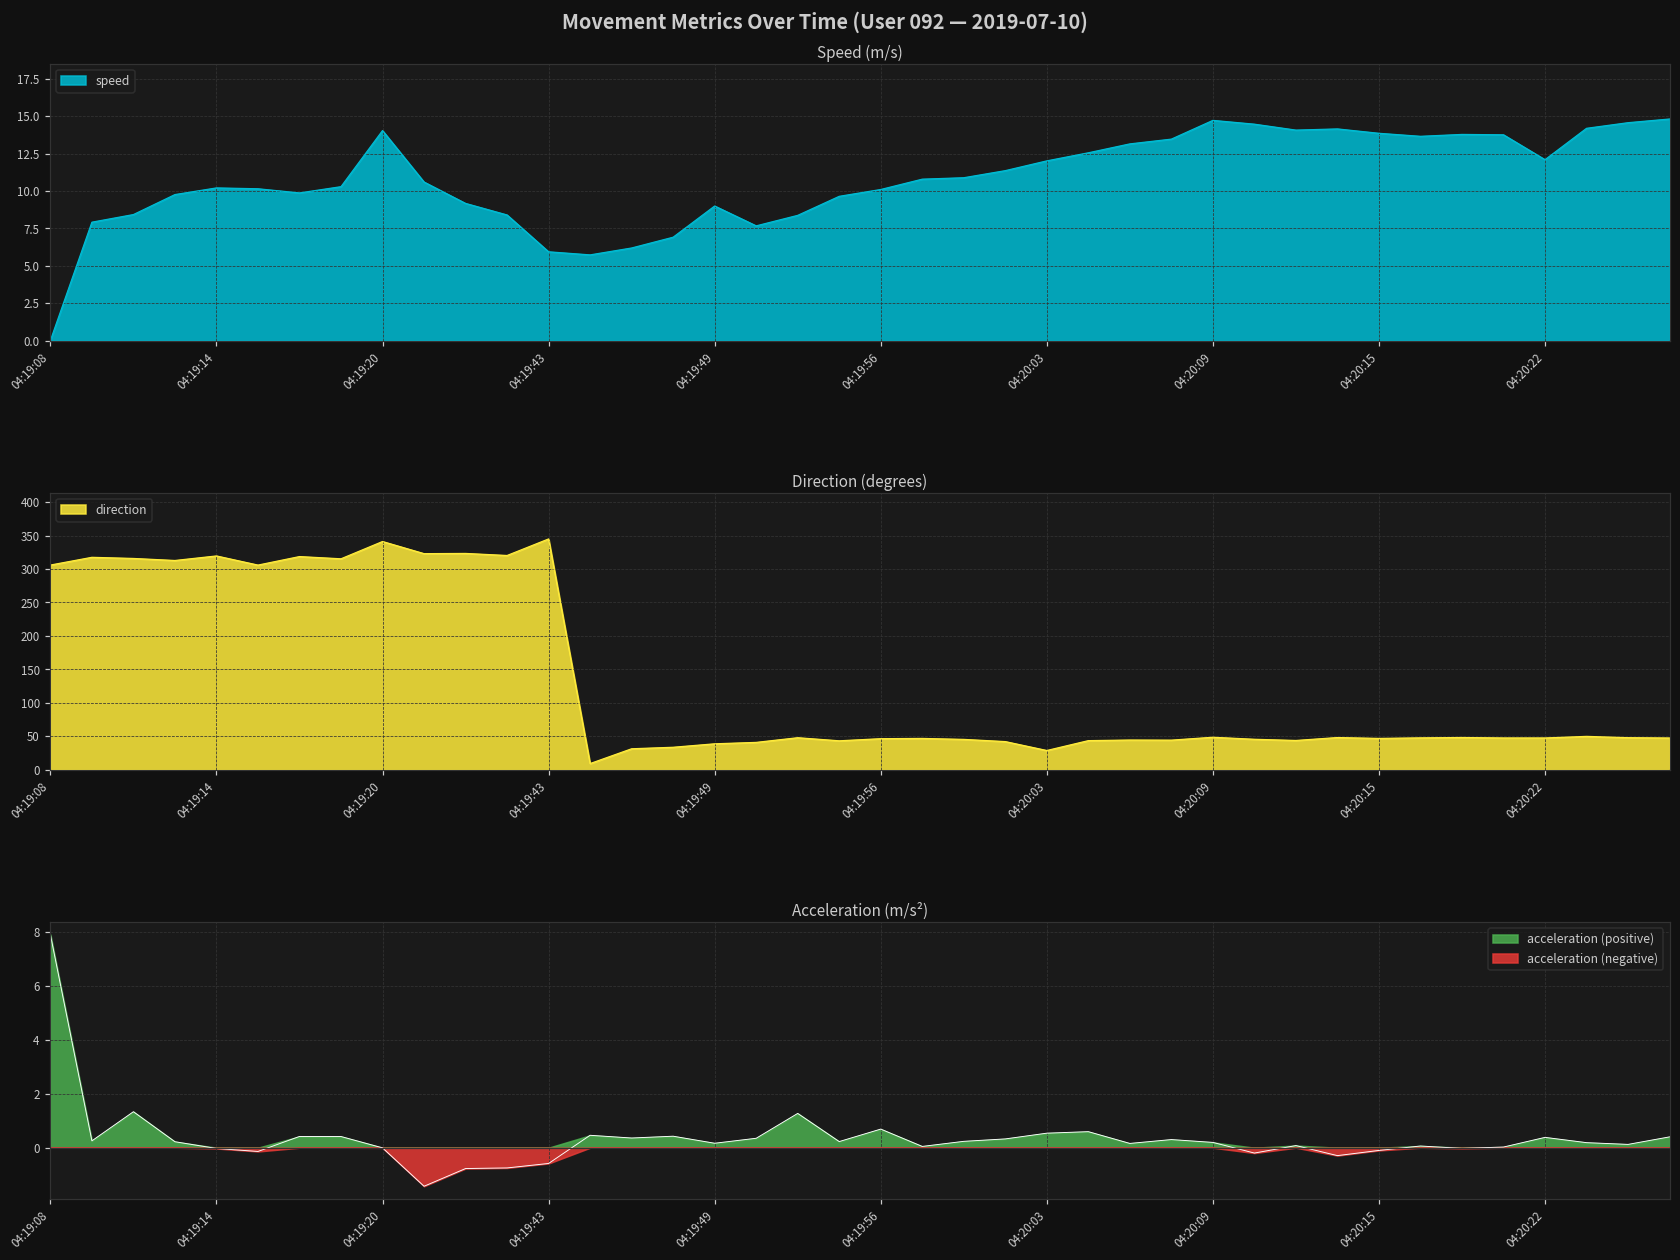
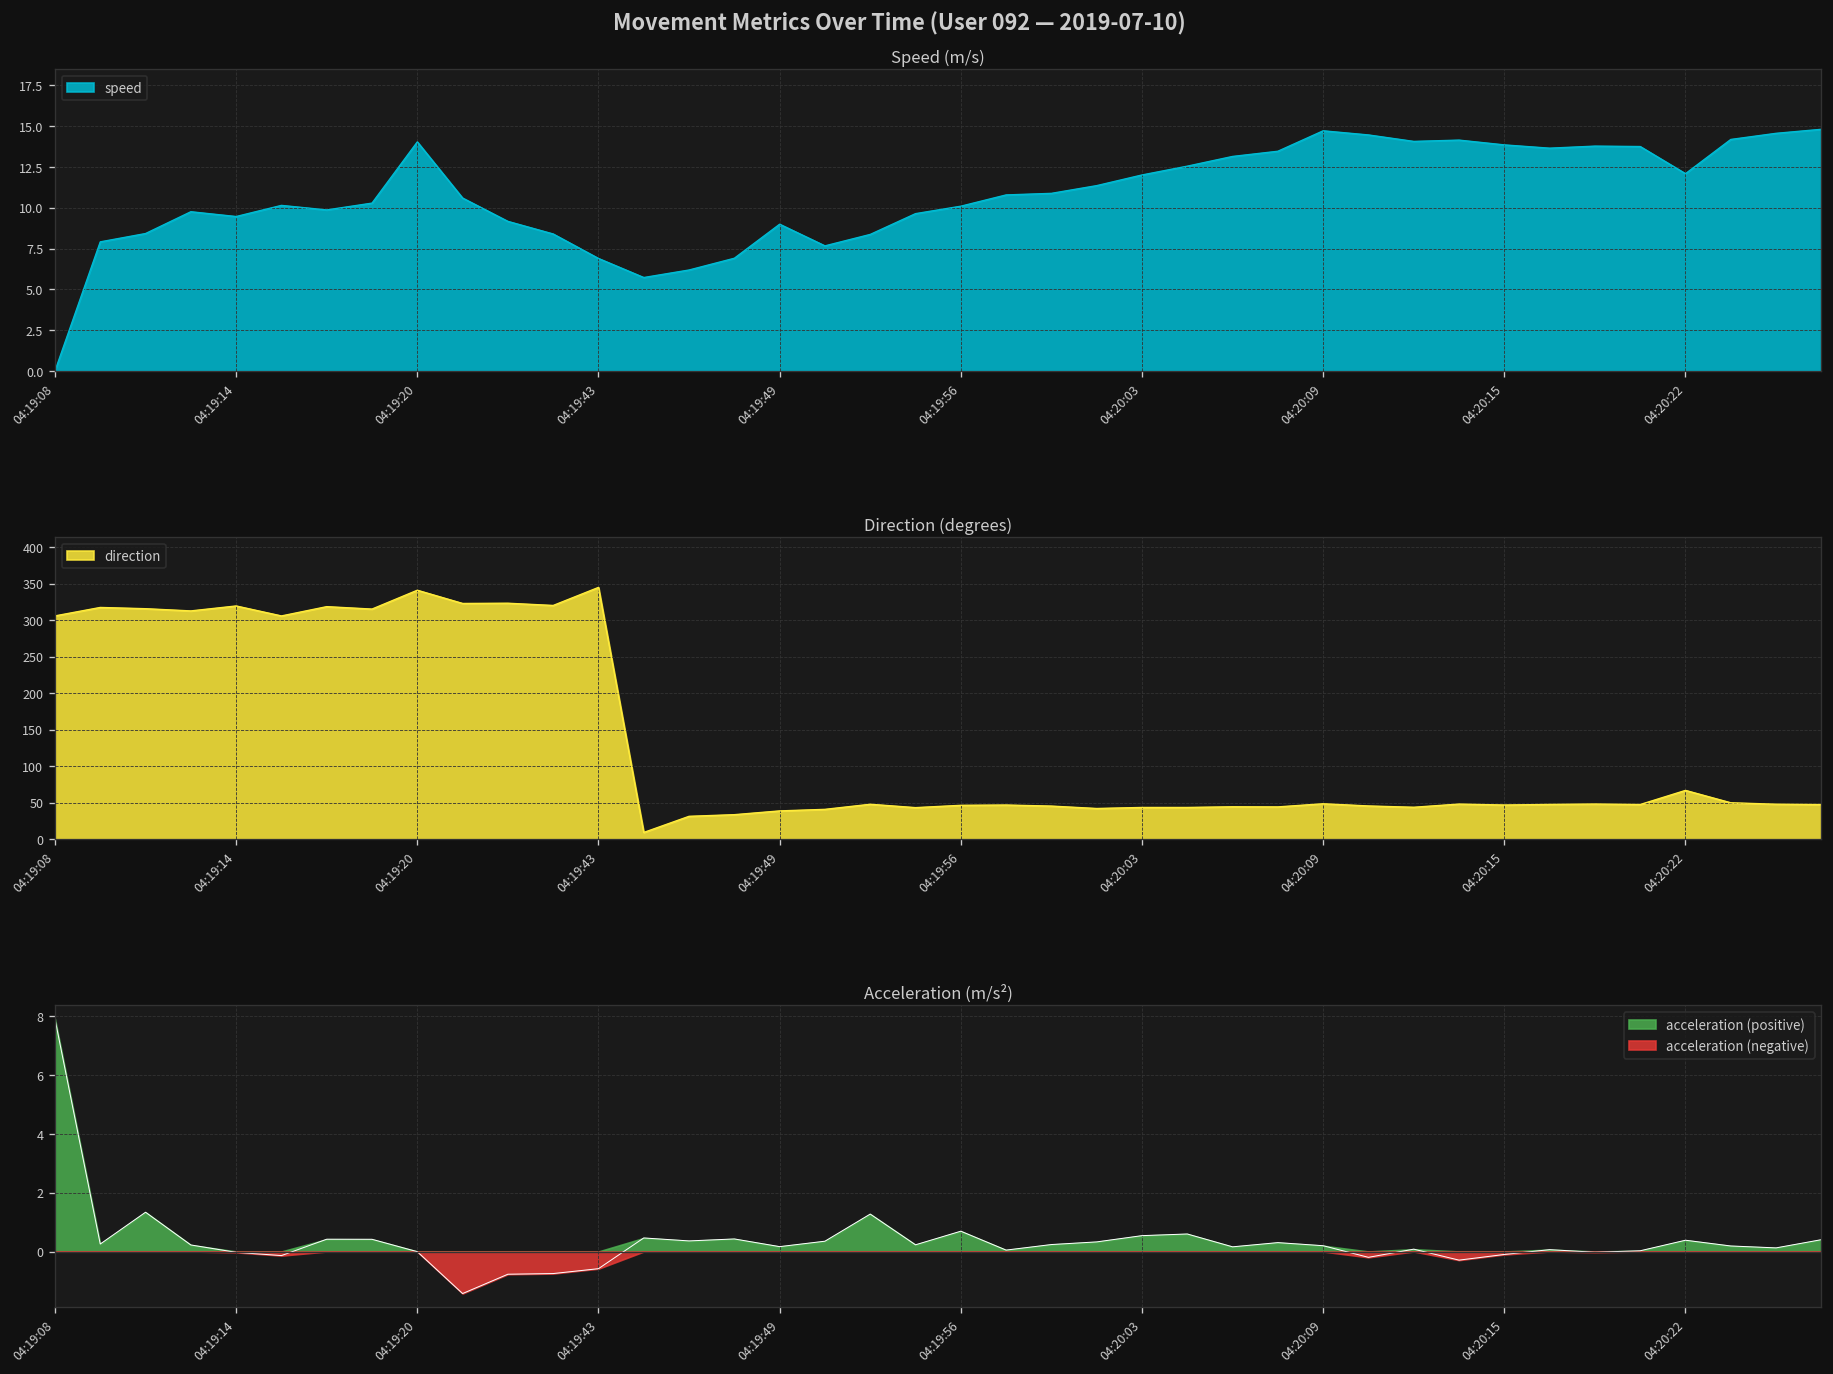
  {
    "Speed (m/s)": {
      "04:19:08": 0.0,
-     "04:19:14": 10.2,
+     "04:19:14": 9.5,
      "04:19:20": 14.0,
-     "04:19:43": 5.9,
+     "04:19:43": 6.9,
      "04:19:49": 9.0,
      "04:19:56": 10.1,
      "04:20:03": 12.0,
      "04:20:09": 14.7,
      "04:20:15": 13.9,
      "04:20:22": 12.1
    },
    "Direction (degrees)": {
      "04:19:08": 310,
      "04:19:14": 320,
      "04:19:20": 340,
      "04:19:43": 350,
      "04:19:49": 40,
      "04:19:56": 50,
-     "04:20:03": 30,
+     "04:20:03": 40,
      "04:20:09": 50,
      "04:20:15": 50,
-     "04:20:22": 50
+     "04:20:22": 70
    }
  }
